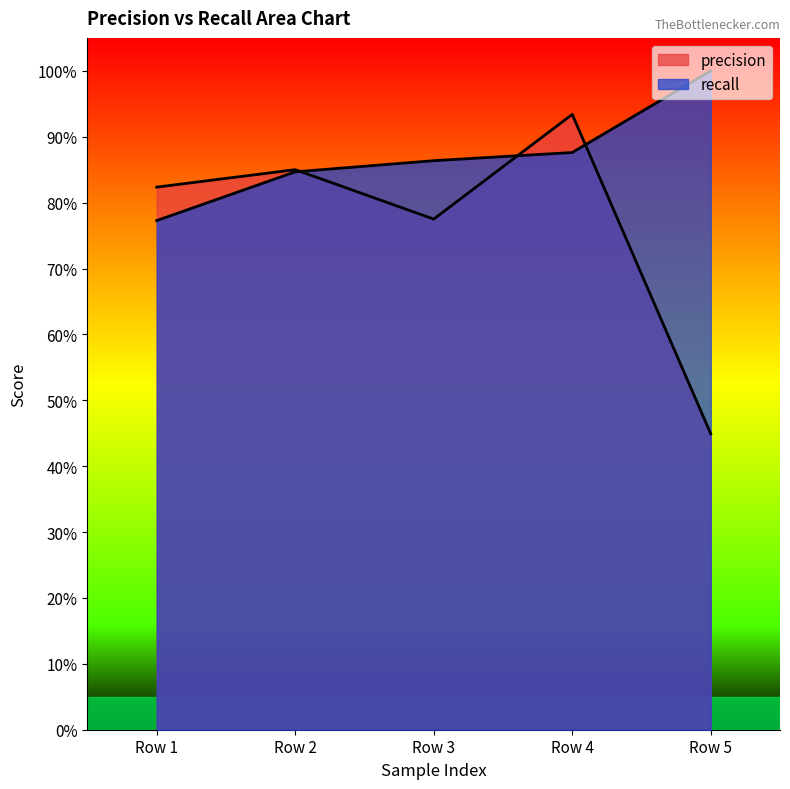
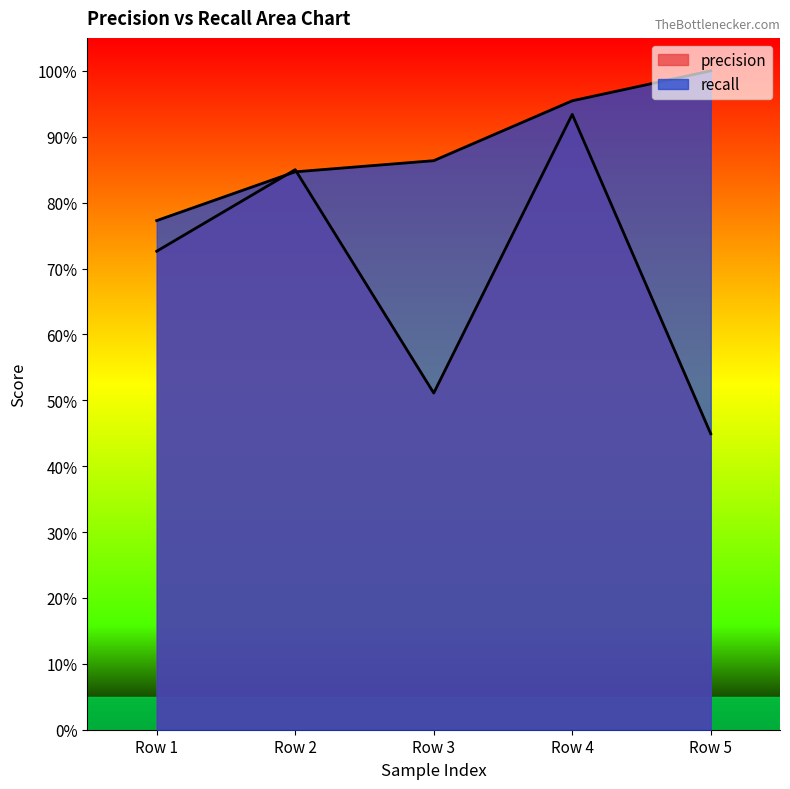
  {
    "precision": {
-     "Row 1": "82%",
-     "Row 3": "78%",
+     "Row 1": "73%",
+     "Row 3": "51%",
      "Row 4": "93%",
      "Row 5": "45%"
    },
    "recall": {
      "Row 1": "77%",
      "Row 3": "86%",
-     "Row 4": "88%"
+     "Row 4": "95%"
    }
  }
